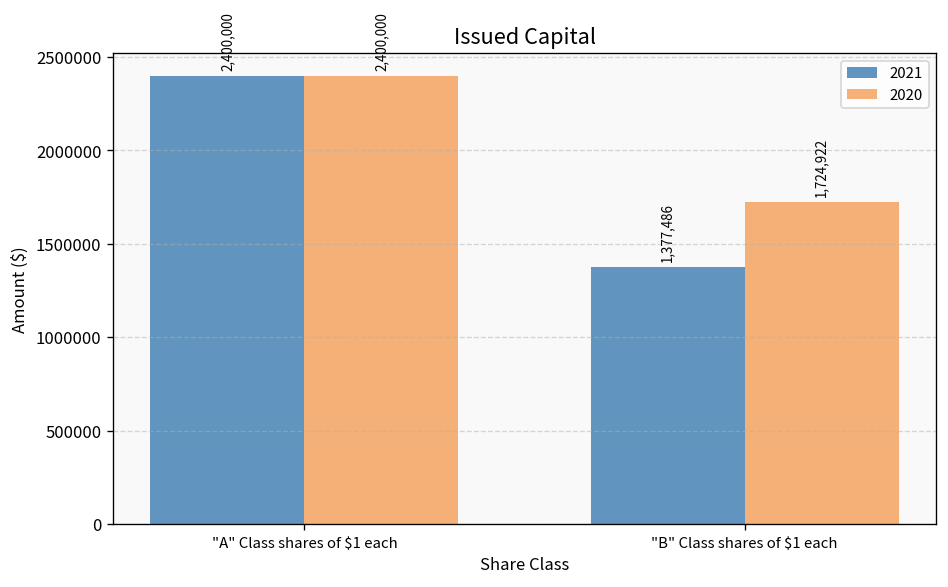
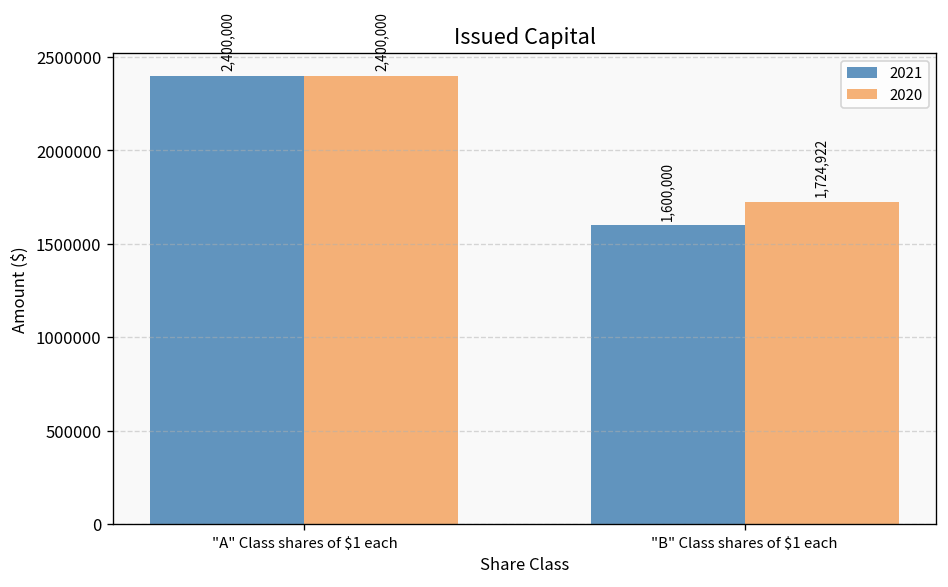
  {
    "2021": {
      "\"A\" Class shares of $1 each": "2,400,000",
-     "\"B\" Class shares of $1 each": "1,377,486"
+     "\"B\" Class shares of $1 each": "1,600,000"
    },
    "2020": {
      "\"A\" Class shares of $1 each": "2,400,000",
      "\"B\" Class shares of $1 each": "1,724,922"
    }
  }
